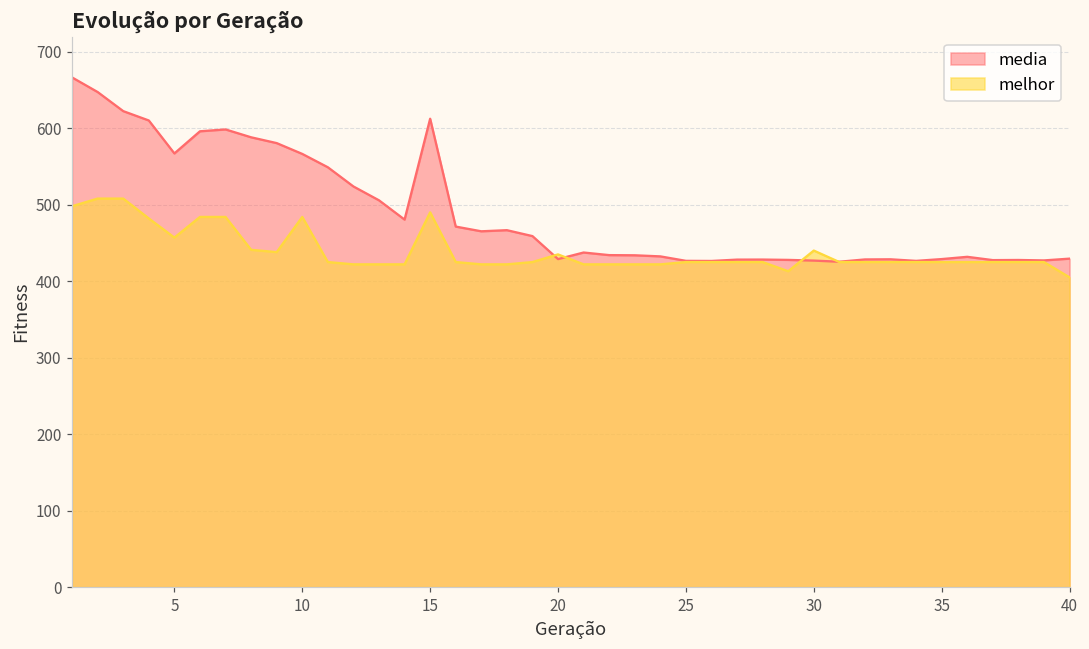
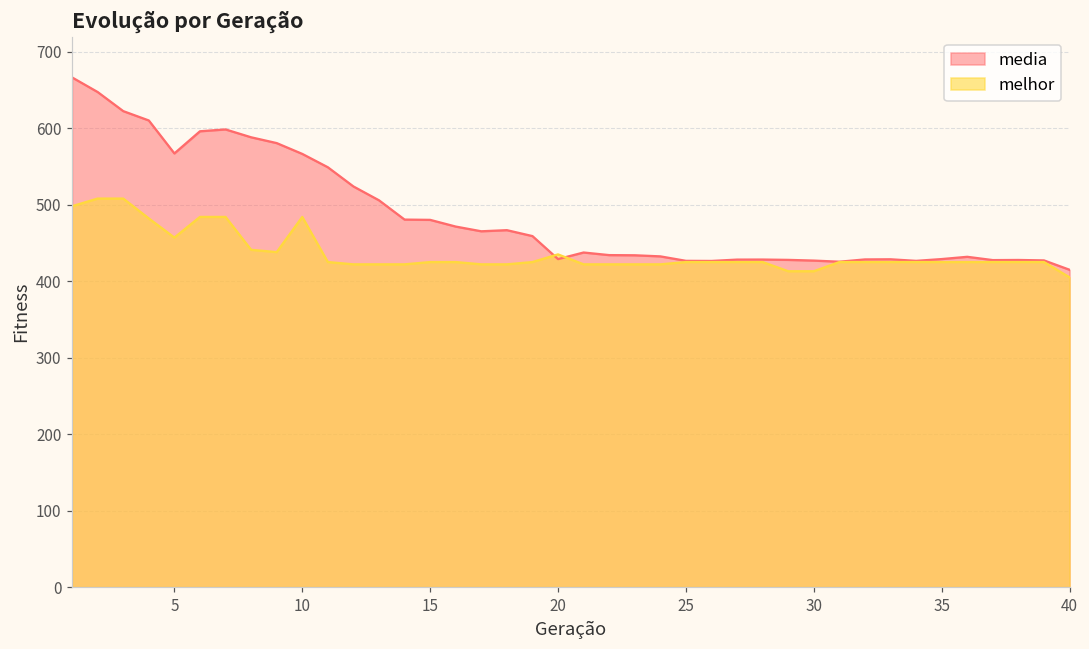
  {
    "media": {
      "5": 570,
      "10": 570,
-     "15": 610,
+     "15": 480,
      "20": 430,
      "30": 430,
      "35": 430,
-     "40": 430
+     "40": 410
    },
    "melhor": {
      "5": 460,
      "10": 480,
-     "15": 490,
+     "15": 430,
      "20": 440,
-     "30": 440,
+     "30": 410,
      "35": 430,
      "40": 410
    }
  }
